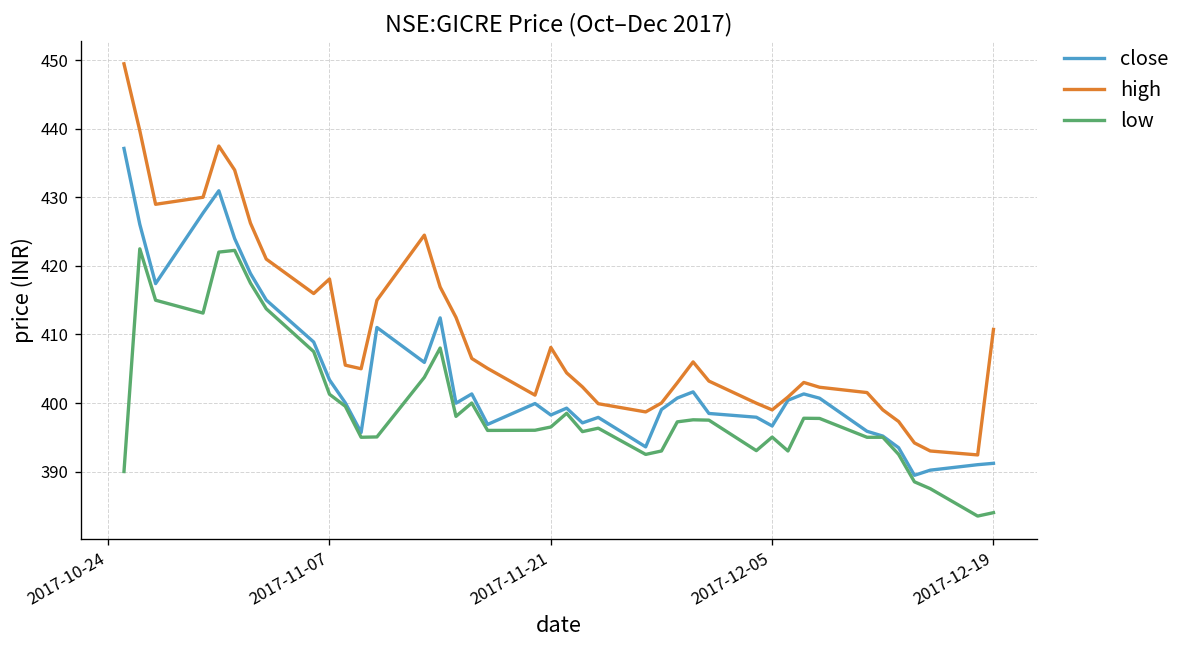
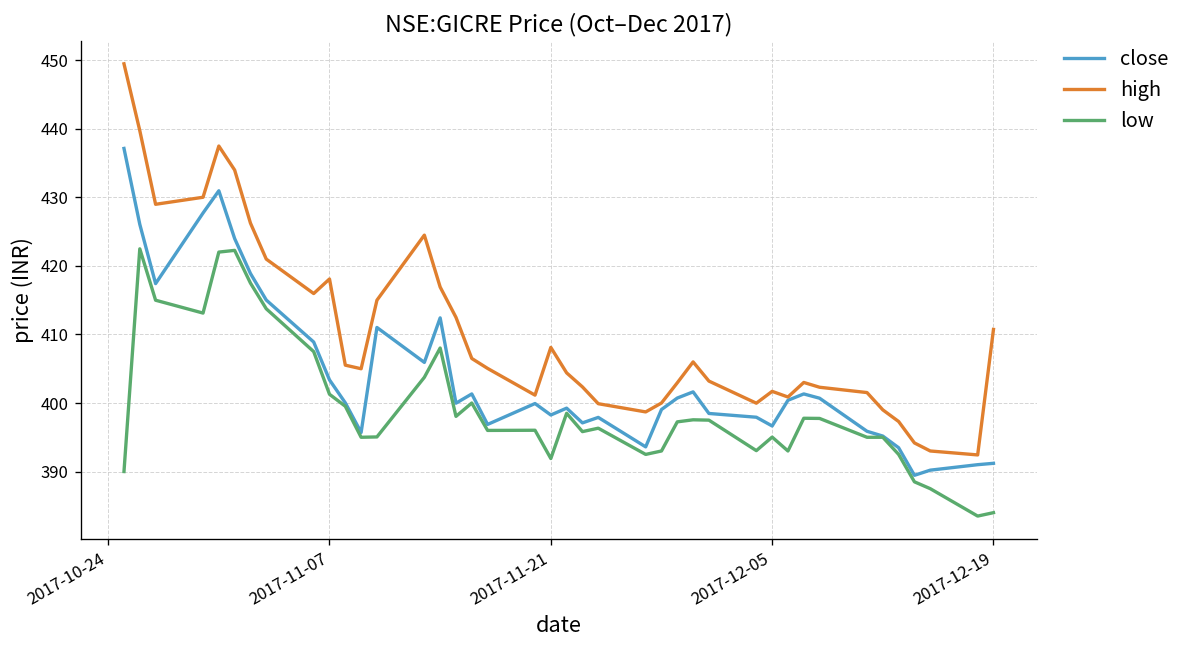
  {
    "close": {
      "2017-11-07": 403,
      "2017-11-21": 398,
      "2017-12-05": 397,
      "2017-12-19": 391
    },
    "high": {
      "2017-11-07": 418,
      "2017-11-21": 408,
-     "2017-12-05": 399,
+     "2017-12-05": 402,
      "2017-12-19": 411
    },
    "low": {
      "2017-11-07": 401,
-     "2017-11-21": 397,
+     "2017-11-21": 392,
      "2017-12-05": 395,
      "2017-12-19": 384
    }
  }
